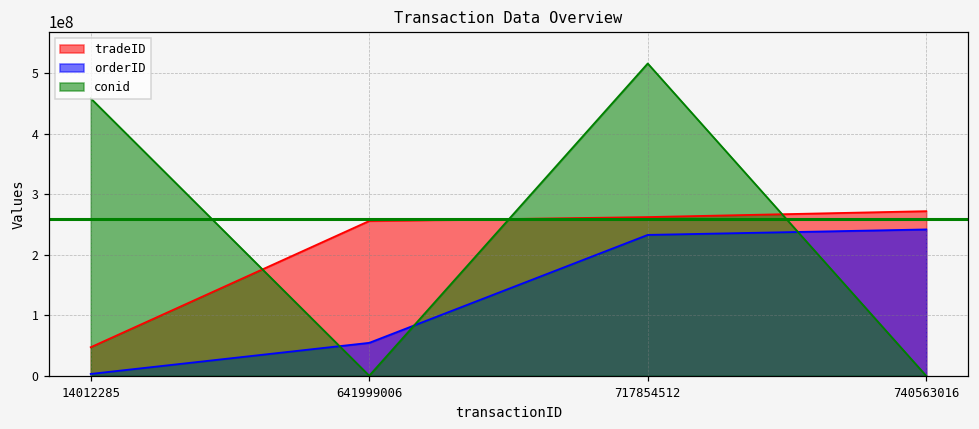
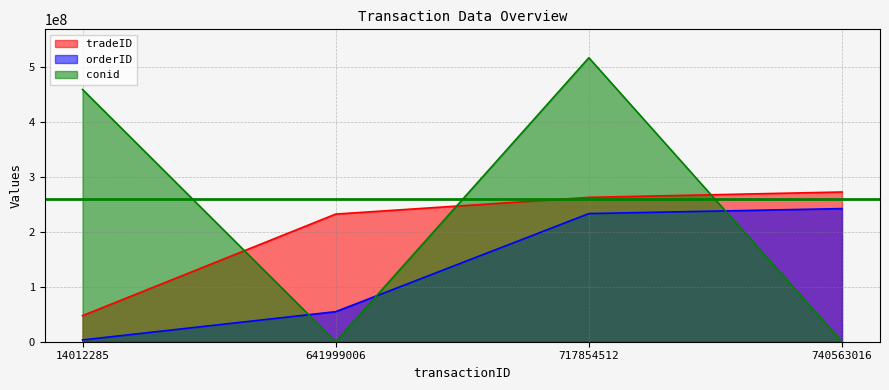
  {
    "tradeID": {
      "14012285": 50000000,
-     "641999006": 260000000,
+     "641999006": 230000000,
      "717854512": 260000000,
      "740563016": 270000000
    },
    "orderID": {
      "14012285": 0,
      "641999006": 50000000,
      "717854512": 230000000,
      "740563016": 240000000
    },
    "conid": {
      "14012285": 460000000,
      "641999006": 0,
      "717854512": 520000000,
      "740563016": 0
    }
  }
